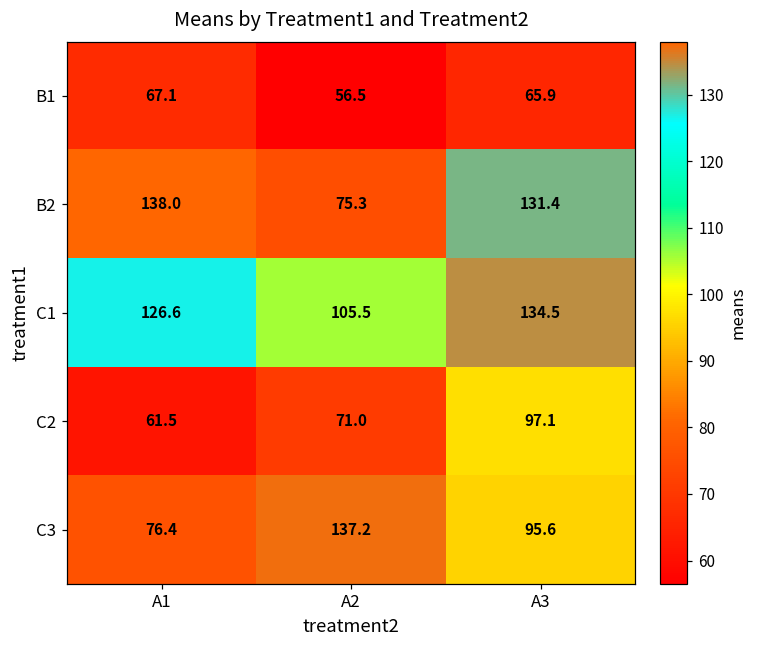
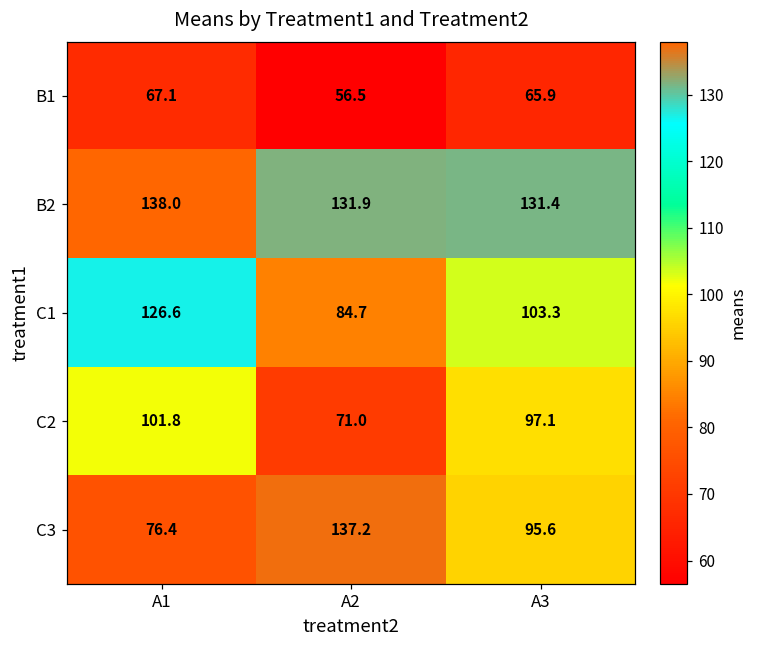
  {
    "B1": {
      "A1": 67.1,
      "A2": 56.5,
      "A3": 65.9
    },
    "B2": {
      "A1": 138.0,
-     "A2": 75.3,
+     "A2": 131.9,
      "A3": 131.4
    },
    "C1": {
      "A1": 126.6,
-     "A2": 105.5,
-     "A3": 134.5
+     "A2": 84.7,
+     "A3": 103.3
    },
    "C2": {
-     "A1": 61.5,
+     "A1": 101.8,
      "A2": 71.0,
      "A3": 97.1
    },
    "C3": {
      "A1": 76.4,
      "A2": 137.2,
      "A3": 95.6
    }
  }
